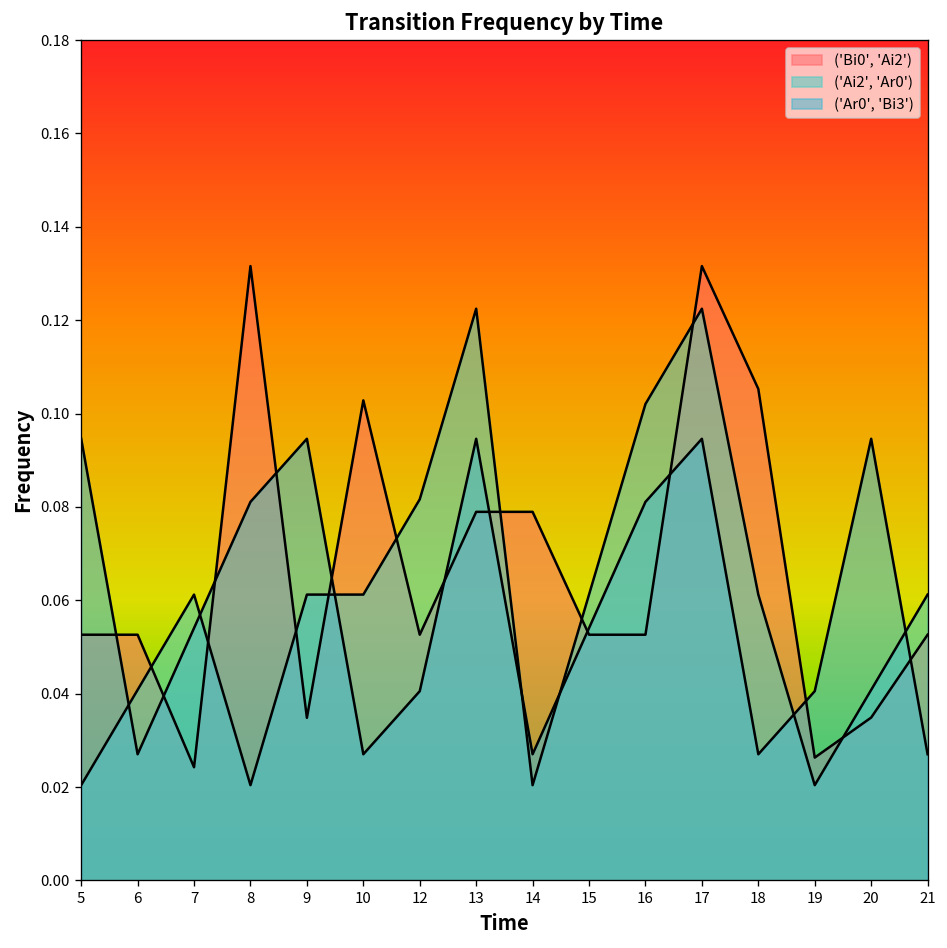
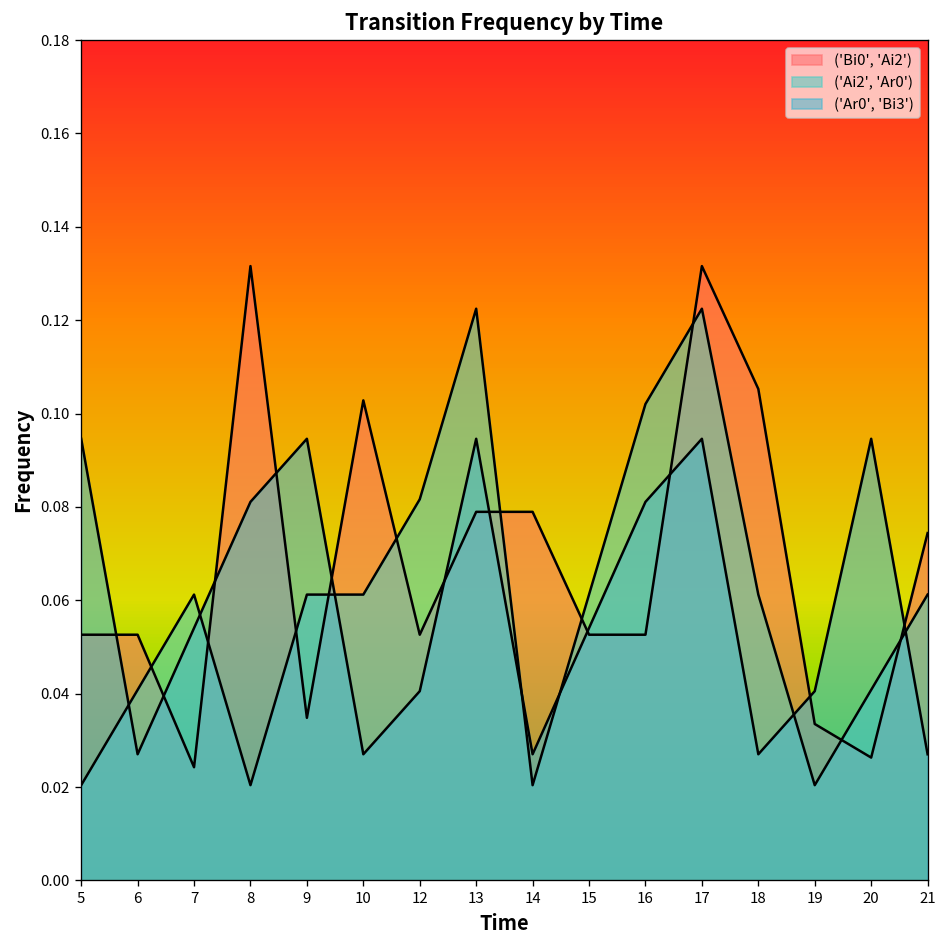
  {
    "('Bi0', 'Ai2')": {
      "5": 0.053,
      "6": 0.053,
      "7": 0.024,
      "8": 0.132,
      "9": 0.035,
      "10": 0.103,
      "12": 0.053,
      "13": 0.079,
      "14": 0.079,
      "15": 0.053,
      "16": 0.053,
      "17": 0.132,
      "18": 0.105,
-     "19": 0.026,
-     "20": 0.035,
-     "21": 0.053
+     "19": 0.034,
+     "20": 0.026,
+     "21": 0.074
    }
  }
